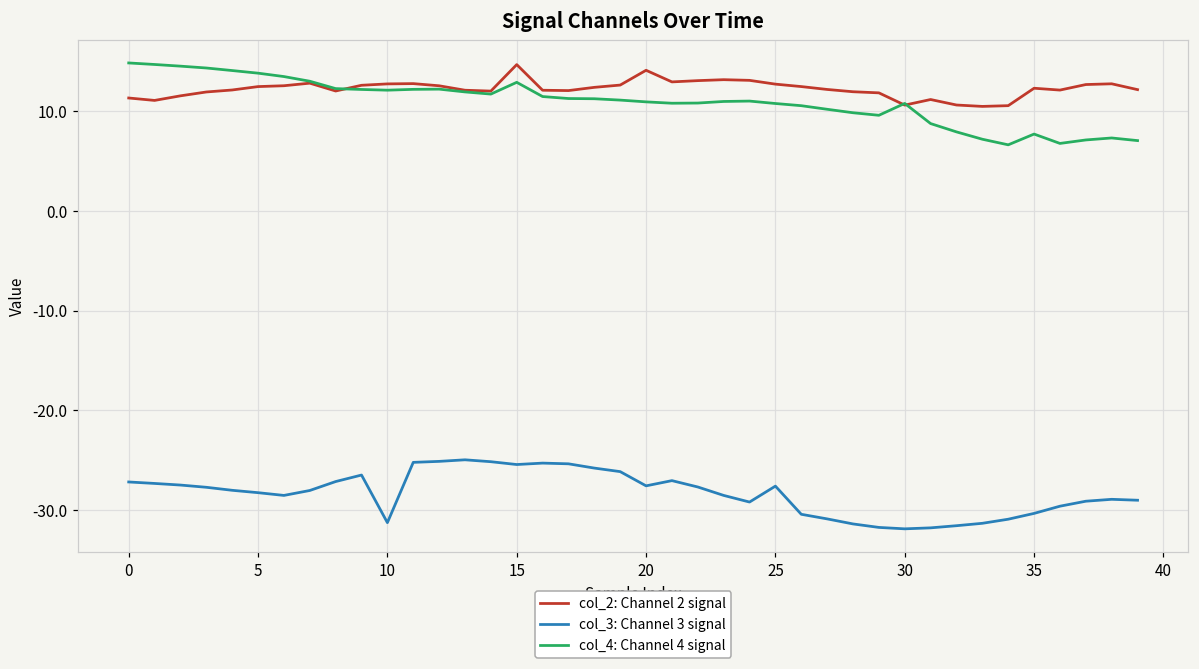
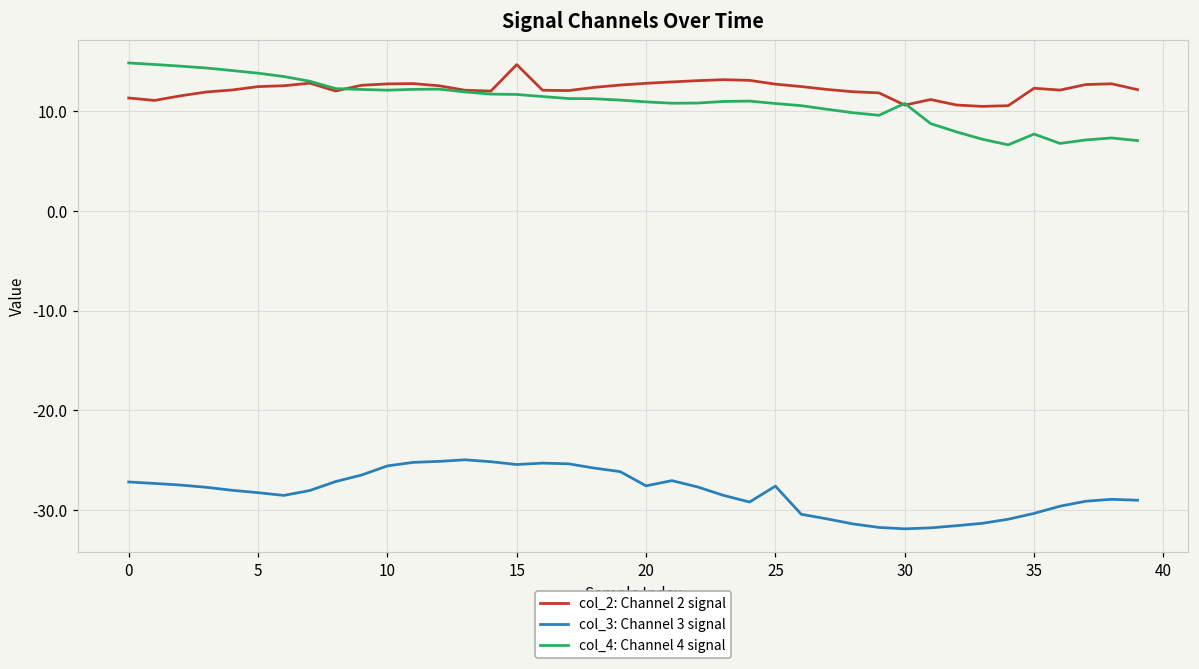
  {
    "col_2: Channel 2 signal": {
      "0": 11,
      "5": 12,
      "10": 13,
      "15": 15,
-     "20": 14,
+     "20": 13,
      "25": 13,
      "35": 12
    },
    "col_3: Channel 3 signal": {
      "0": -27,
      "5": -28,
-     "10": -31,
+     "10": -26,
      "15": -25,
      "20": -28,
      "25": -28,
      "30": -32,
      "35": -30
    },
    "col_4: Channel 4 signal": {
      "0": 15,
      "5": 14,
      "10": 12,
-     "15": 13,
+     "15": 12,
      "20": 11,
      "25": 11,
      "35": 8
    }
  }
